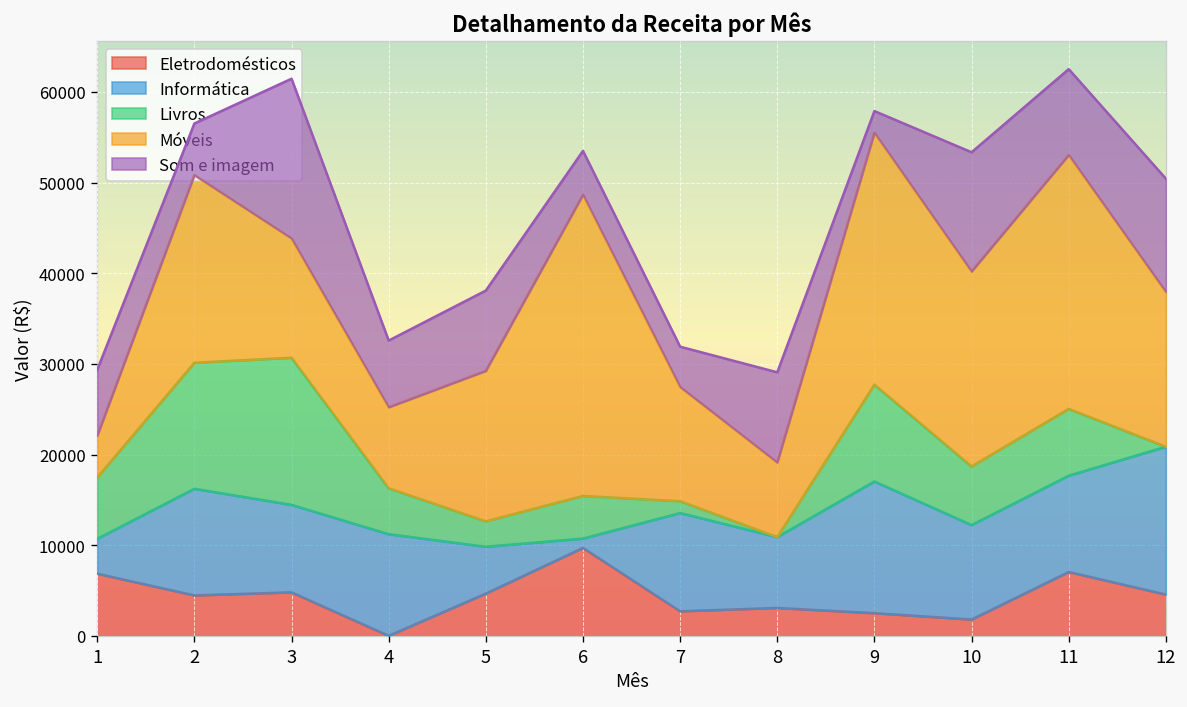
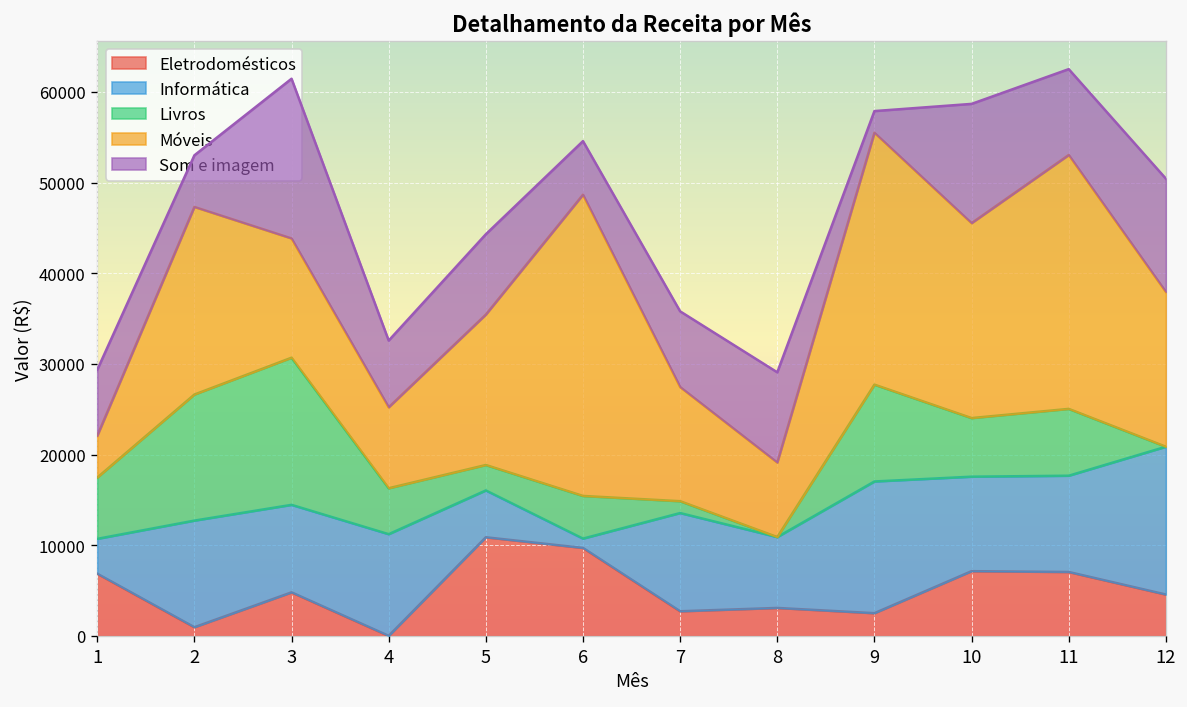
  {
    "Eletrodomésticos": {
      "1": 7000,
-     "2": 4000,
+     "2": 1000,
      "3": 5000,
      "4": 0,
-     "5": 5000,
+     "5": 11000,
      "6": 10000,
      "7": 3000,
      "8": 3000,
      "9": 3000,
-     "10": 2000,
+     "10": 7000,
      "11": 7000,
      "12": 5000
    },
    "Informática": {
      "1": 4000,
      "2": 12000,
      "3": 10000,
      "4": 11000,
      "5": 5000,
      "6": 1000,
      "7": 11000,
      "9": 15000,
      "10": 10000,
      "11": 11000
    },
    "Livros": {
      "1": 7000,
      "2": 14000,
      "3": 16000,
      "4": 5000,
      "5": 3000,
      "6": 5000,
      "7": 1000,
      "9": 11000,
      "10": 6000,
      "11": 7000
    },
    "Móveis": {
      "1": 5000,
      "3": 13000,
      "4": 9000,
      "5": 17000,
      "6": 33000,
      "7": 13000,
      "8": 8000,
      "9": 28000,
      "10": 22000,
      "11": 28000,
      "12": 17000
    },
    "Som e imagem": {
      "1": 7000,
      "4": 7000,
      "5": 9000,
-     "6": 5000,
-     "7": 4000,
+     "6": 6000,
+     "7": 8000,
      "8": 10000,
      "9": 2000,
      "10": 13000,
      "11": 9000,
      "12": 12000
    }
  }
